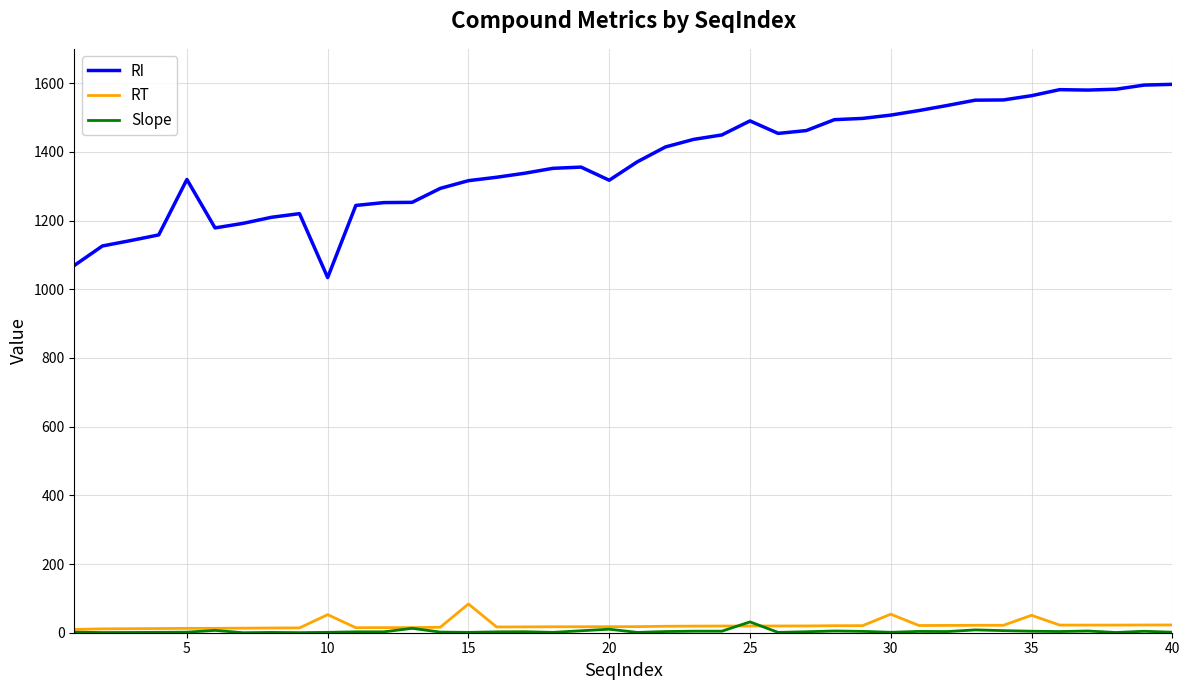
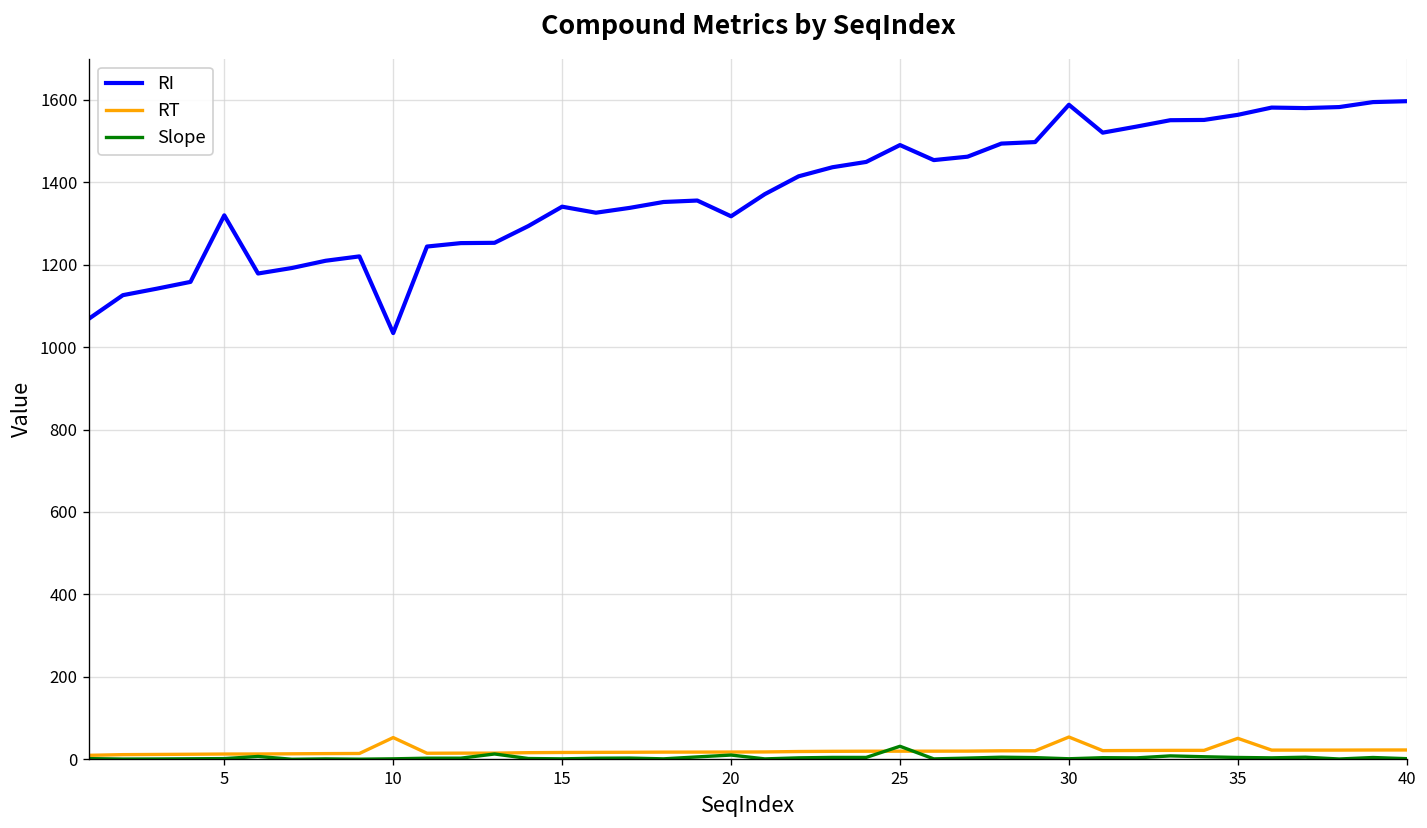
  {
    "RI": {
      "5": 1320,
      "10": 1030,
-     "15": 1320,
+     "15": 1340,
      "20": 1320,
      "25": 1490,
-     "30": 1510,
+     "30": 1590,
      "35": 1560,
      "40": 1600
    },
    "RT": {
      "5": 10,
      "10": 50,
-     "15": 80,
+     "15": 20,
      "25": 20,
      "30": 50,
      "35": 50,
      "40": 20
    },
    "Slope": {
      "5": 0,
      "10": 0,
      "15": 0,
      "25": 30,
      "30": 0,
      "35": 0,
      "40": 0
    }
  }
